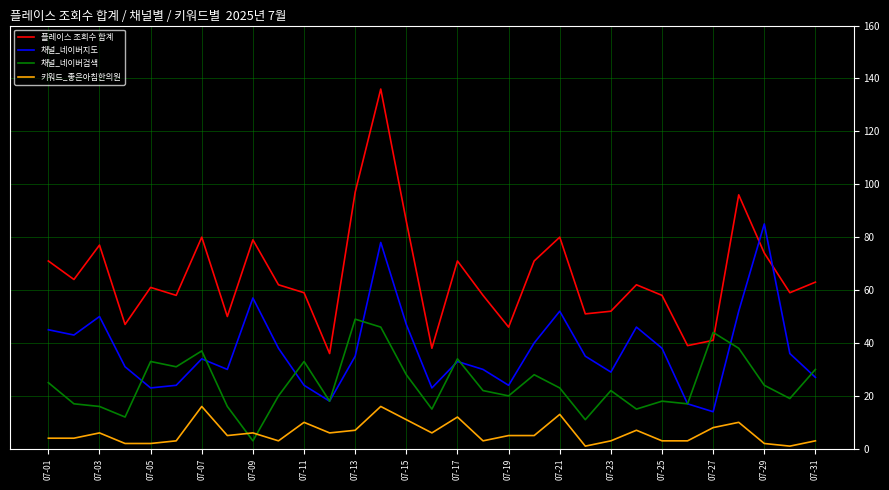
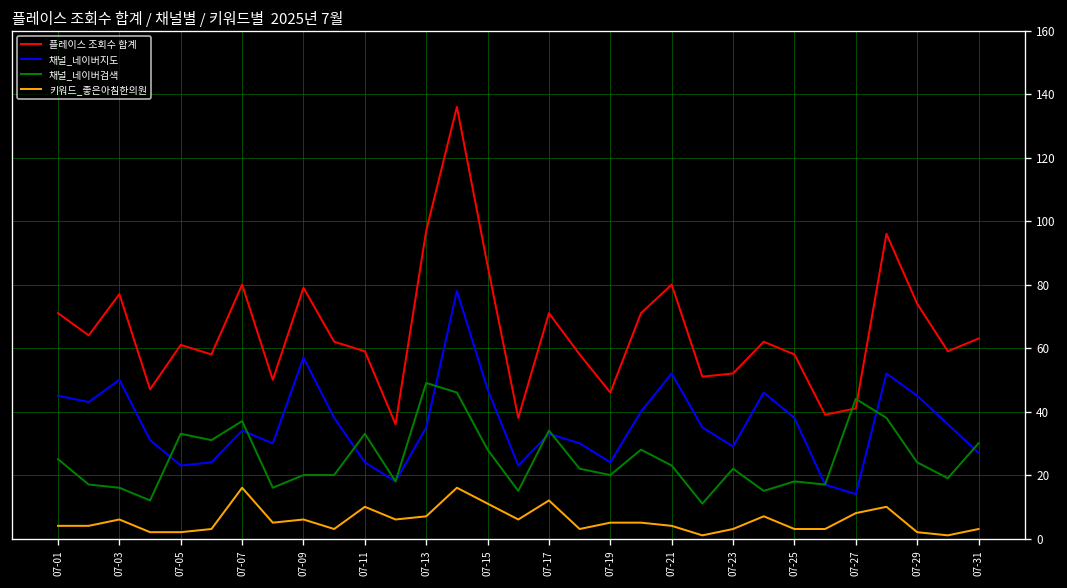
  {
    "플레이스 조회수 합계": {
      "07-01": 71,
      "07-03": 77,
      "07-05": 61,
      "07-07": 80,
      "07-09": 79,
      "07-11": 59,
      "07-13": 97,
      "07-15": 86,
      "07-17": 71,
      "07-19": 46,
      "07-21": 80,
      "07-23": 52,
      "07-25": 58,
      "07-27": 41,
      "07-29": 74,
      "07-31": 63
    },
    "채널_네이버지도": {
      "07-01": 45,
      "07-03": 50,
      "07-05": 23,
      "07-07": 34,
      "07-09": 57,
      "07-11": 24,
      "07-13": 35,
      "07-15": 47,
      "07-17": 33,
      "07-19": 24,
      "07-21": 52,
      "07-23": 29,
      "07-25": 38,
      "07-27": 14,
-     "07-29": 85,
+     "07-29": 45,
      "07-31": 27
    },
    "채널_네이버검색": {
      "07-01": 25,
      "07-03": 16,
      "07-05": 33,
      "07-07": 37,
-     "07-09": 3,
+     "07-09": 20,
      "07-11": 33,
      "07-13": 49,
      "07-15": 28,
      "07-17": 34,
      "07-19": 20,
      "07-21": 23,
      "07-23": 22,
      "07-25": 18,
      "07-27": 44,
      "07-29": 24,
      "07-31": 30
    },
    "키워드_좋은아침한의원": {
      "07-01": 4,
      "07-03": 6,
      "07-05": 2,
      "07-07": 16,
      "07-09": 6,
      "07-11": 10,
      "07-13": 7,
      "07-15": 11,
      "07-17": 12,
      "07-19": 5,
-     "07-21": 13,
+     "07-21": 4,
      "07-23": 3,
      "07-25": 3,
      "07-27": 8,
      "07-29": 2,
      "07-31": 3
    }
  }
